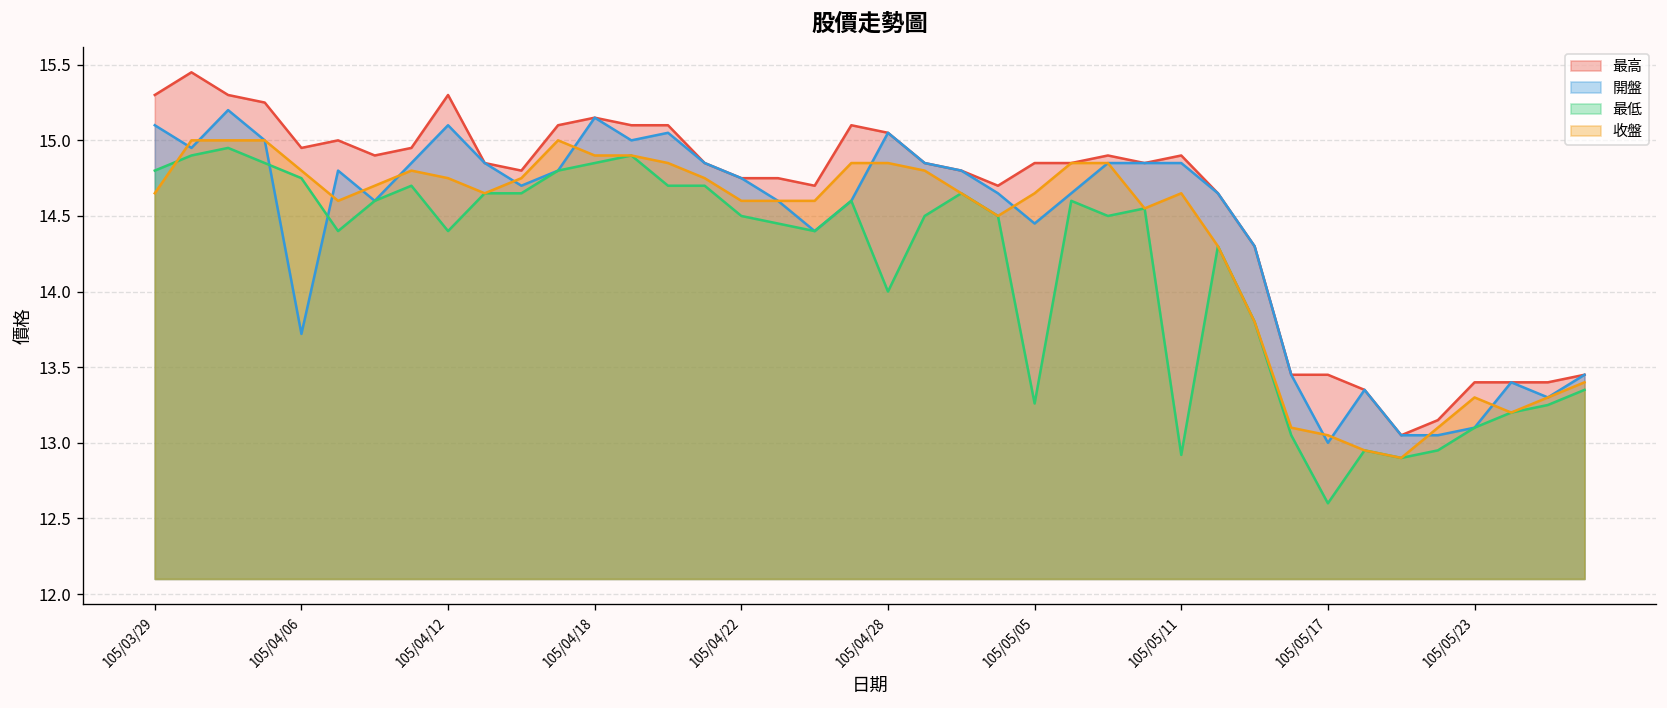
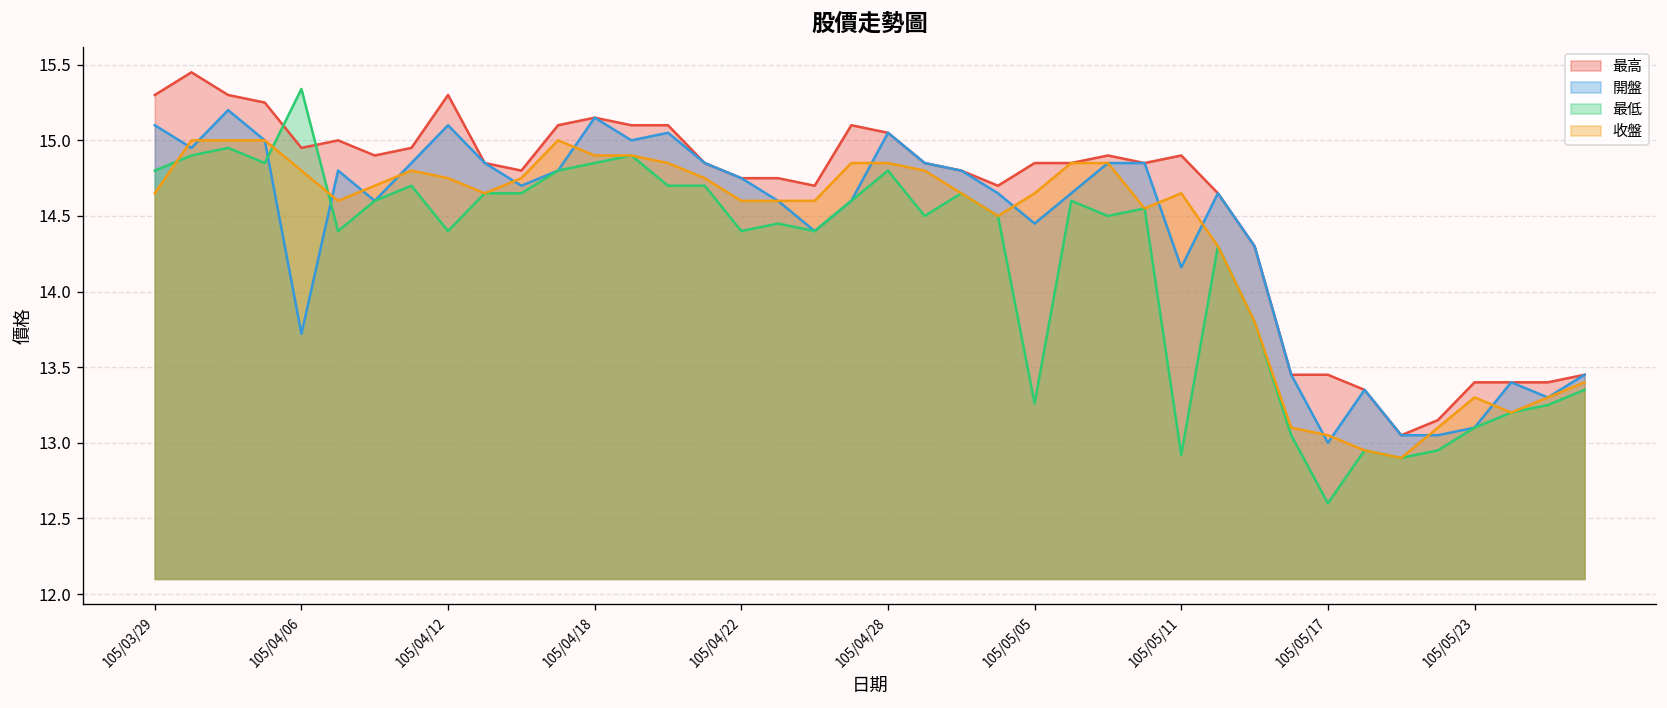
  {
    "開盤": {
      "105/03/29": 15.10,
      "105/04/06": 13.72,
      "105/04/12": 15.10,
      "105/05/05": 14.45,
-     "105/05/11": 14.85,
+     "105/05/11": 14.16,
      "105/05/17": 13.00
    },
    "最低": {
      "105/03/29": 14.80,
-     "105/04/06": 14.75,
+     "105/04/06": 15.34,
      "105/04/12": 14.40,
      "105/04/18": 14.85,
-     "105/04/22": 14.5,
-     "105/04/28": 14.0,
+     "105/04/22": 14.4,
+     "105/04/28": 14.8,
      "105/05/05": 13.26,
      "105/05/11": 12.92,
      "105/05/17": 12.60
    }
  }
